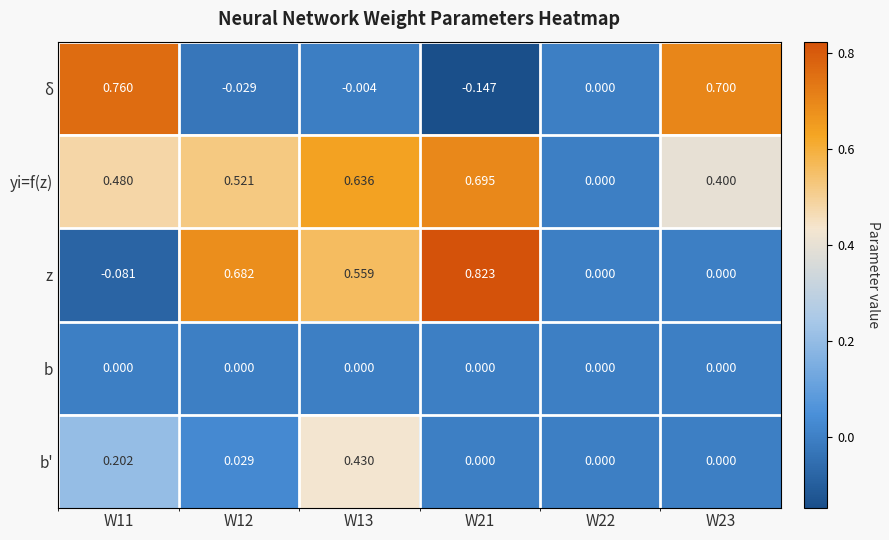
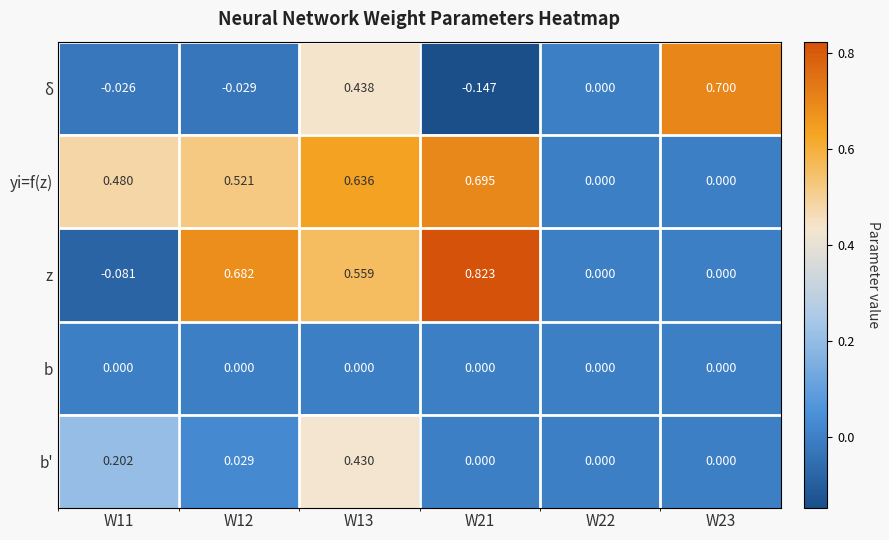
  {
    "δ": {
-     "W11": 0.760,
+     "W11": -0.026,
      "W12": -0.029,
-     "W13": -0.004,
+     "W13": 0.438,
      "W21": -0.147,
      "W22": 0.000,
      "W23": 0.700
    },
    "yi=f(z)": {
      "W11": 0.480,
      "W12": 0.521,
      "W13": 0.636,
      "W21": 0.695,
      "W22": 0.000,
-     "W23": 0.400
+     "W23": 0.000
    },
    "z": {
      "W11": -0.081,
      "W12": 0.682,
      "W13": 0.559,
      "W21": 0.823,
      "W22": 0.000,
      "W23": 0.000
    },
    "b": {
      "W11": 0.000,
      "W12": 0.000,
      "W13": 0.000,
      "W21": 0.000,
      "W22": 0.000,
      "W23": 0.000
    },
    "b'": {
      "W11": 0.202,
      "W12": 0.029,
      "W13": 0.430,
      "W21": 0.000,
      "W22": 0.000,
      "W23": 0.000
    }
  }
